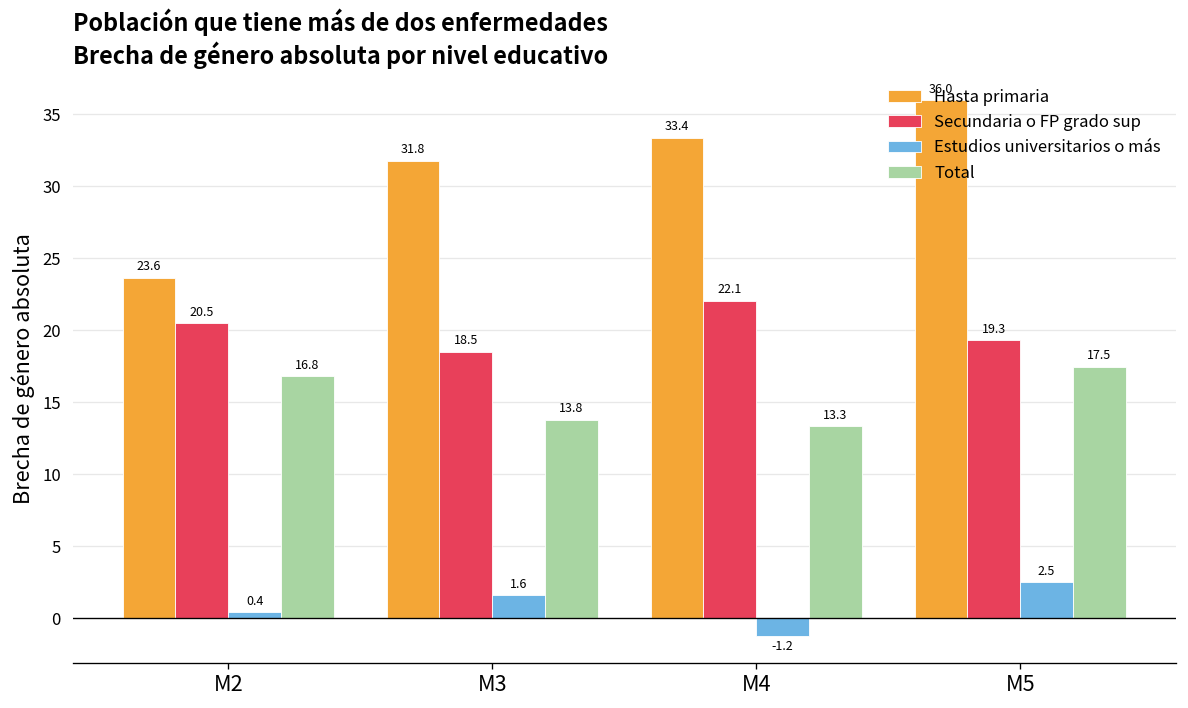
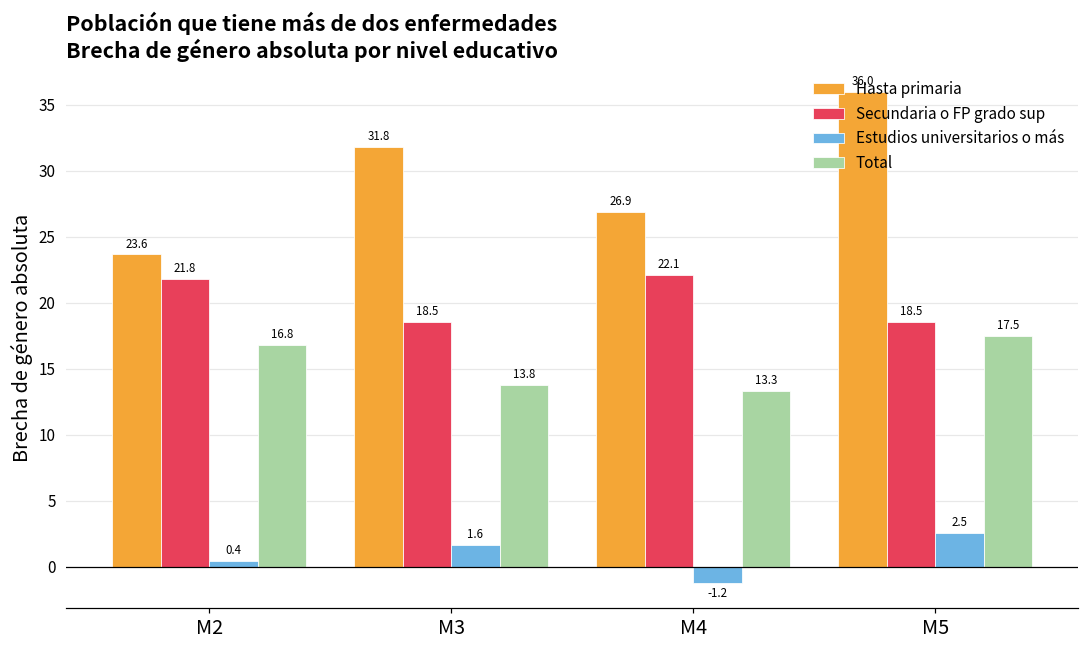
  {
    "Hasta primaria": {
      "M2": 23.6,
      "M3": 31.8,
-     "M4": 33.4,
+     "M4": 26.9,
      "M5": 36.0
    },
    "Secundaria o FP grado sup": {
-     "M2": 20.5,
+     "M2": 21.8,
      "M3": 18.5,
      "M4": 22.1,
-     "M5": 19.3
+     "M5": 18.5
    },
    "Estudios universitarios o más": {
      "M2": 0.4,
      "M3": 1.6,
      "M4": -1.2,
      "M5": 2.5
    },
    "Total": {
      "M2": 16.8,
      "M3": 13.8,
      "M4": 13.3,
      "M5": 17.5
    }
  }
